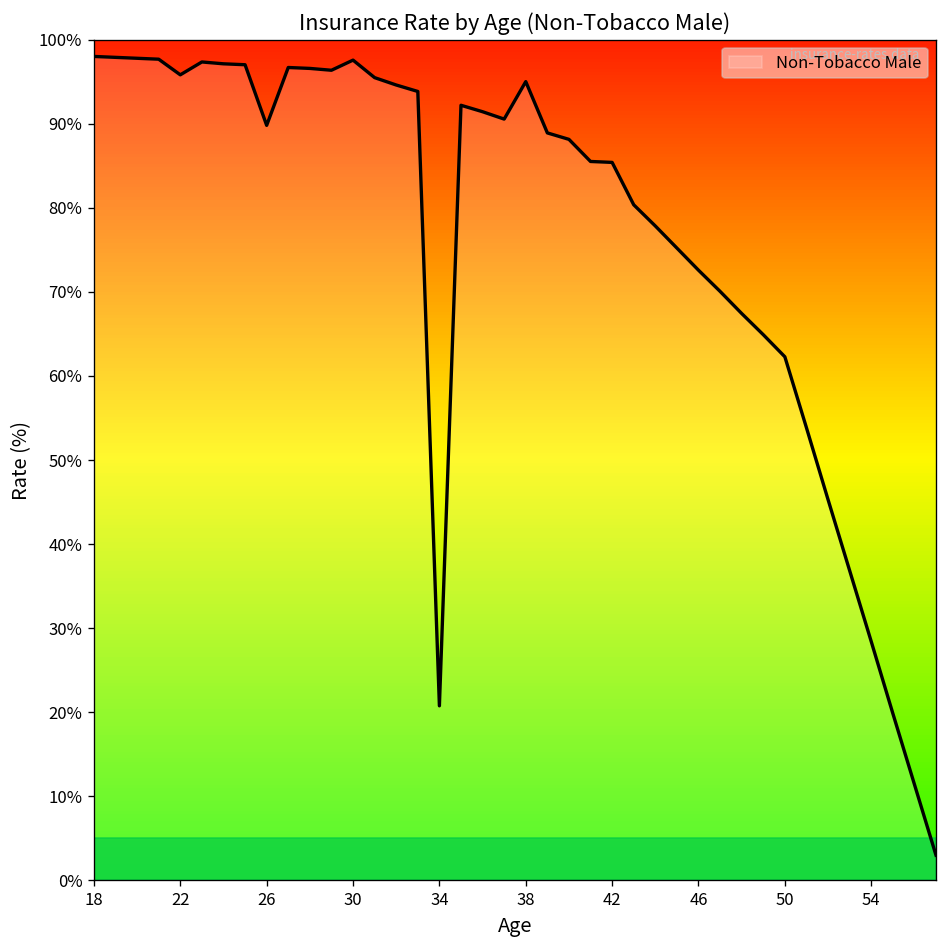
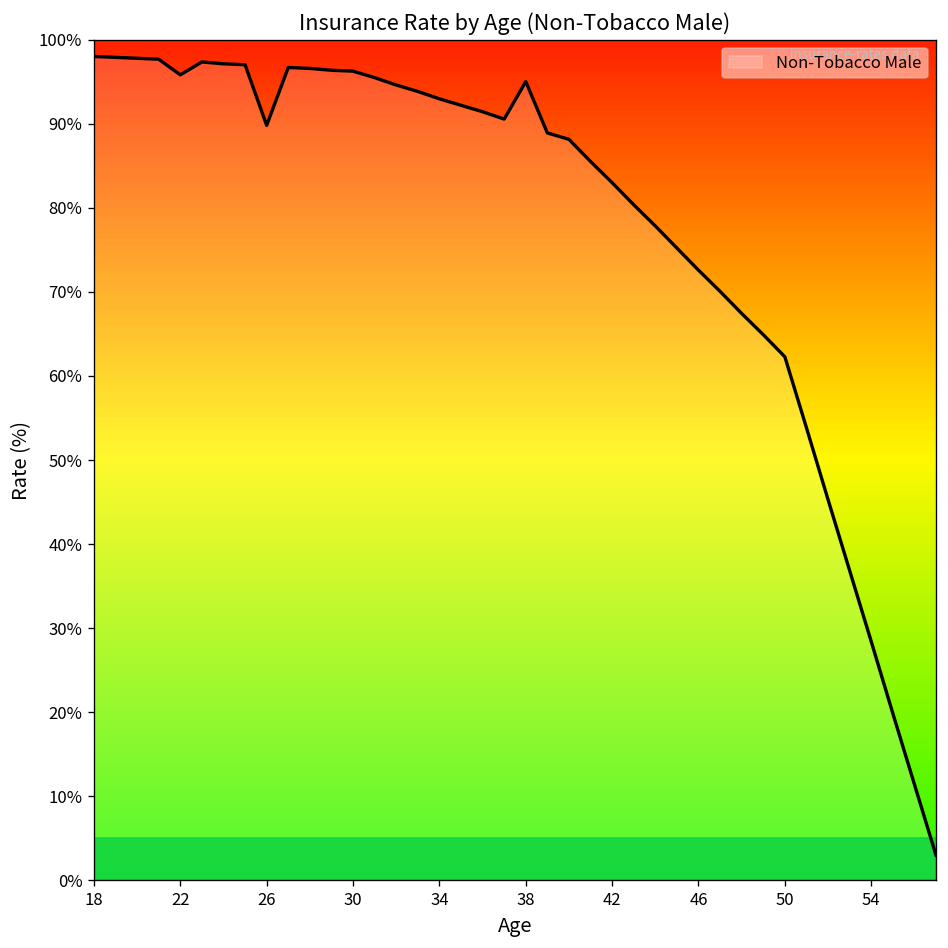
  {
    "18": "98%",
    "22": "96%",
    "26": "90%",
-   "30": "98%",
-   "34": "21%",
+   "30": "96%",
+   "34": "93%",
    "38": "95%",
-   "42": "85%",
+   "42": "83%",
    "46": "73%",
    "50": "62%",
    "54": "28%"
  }
